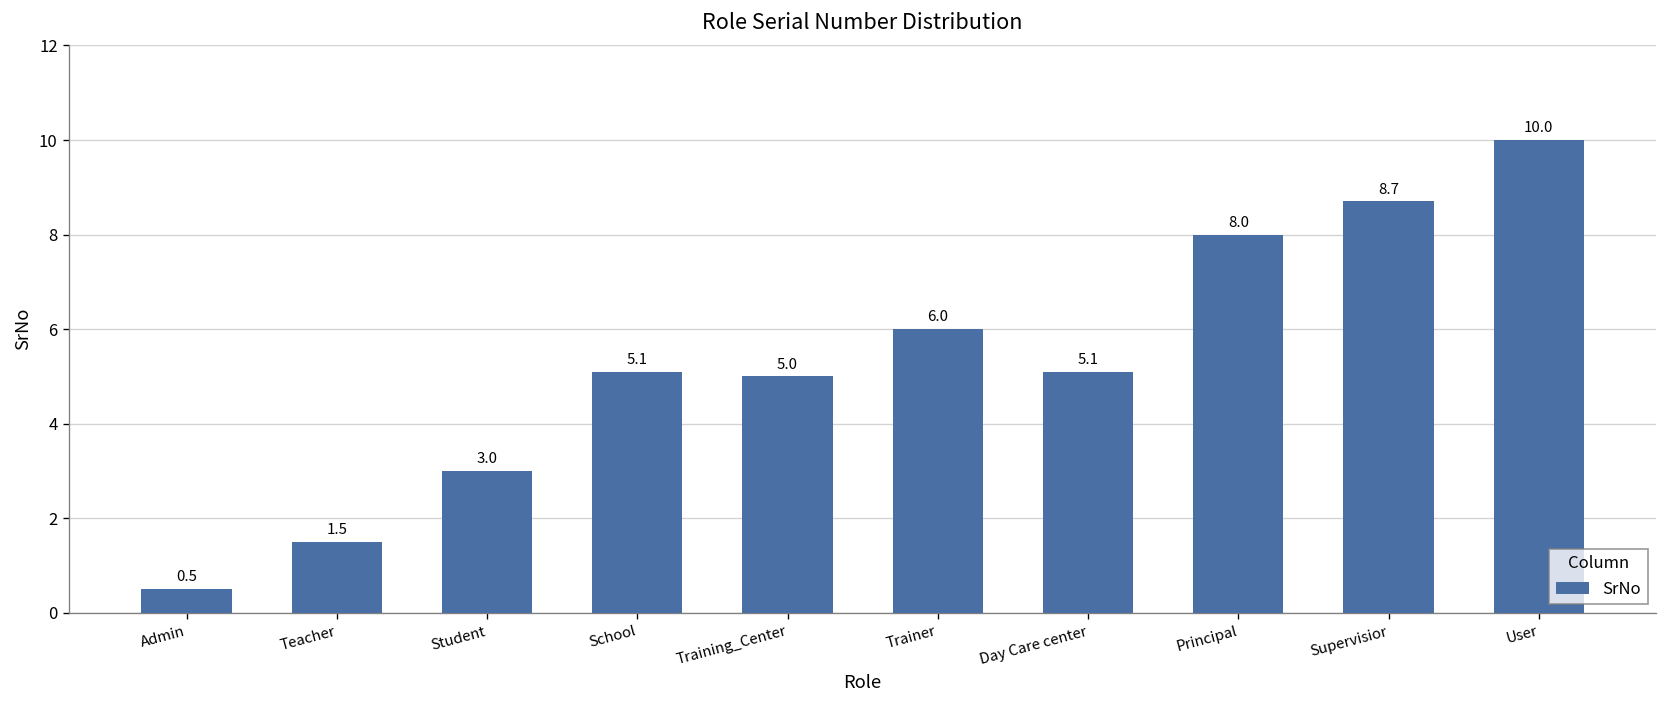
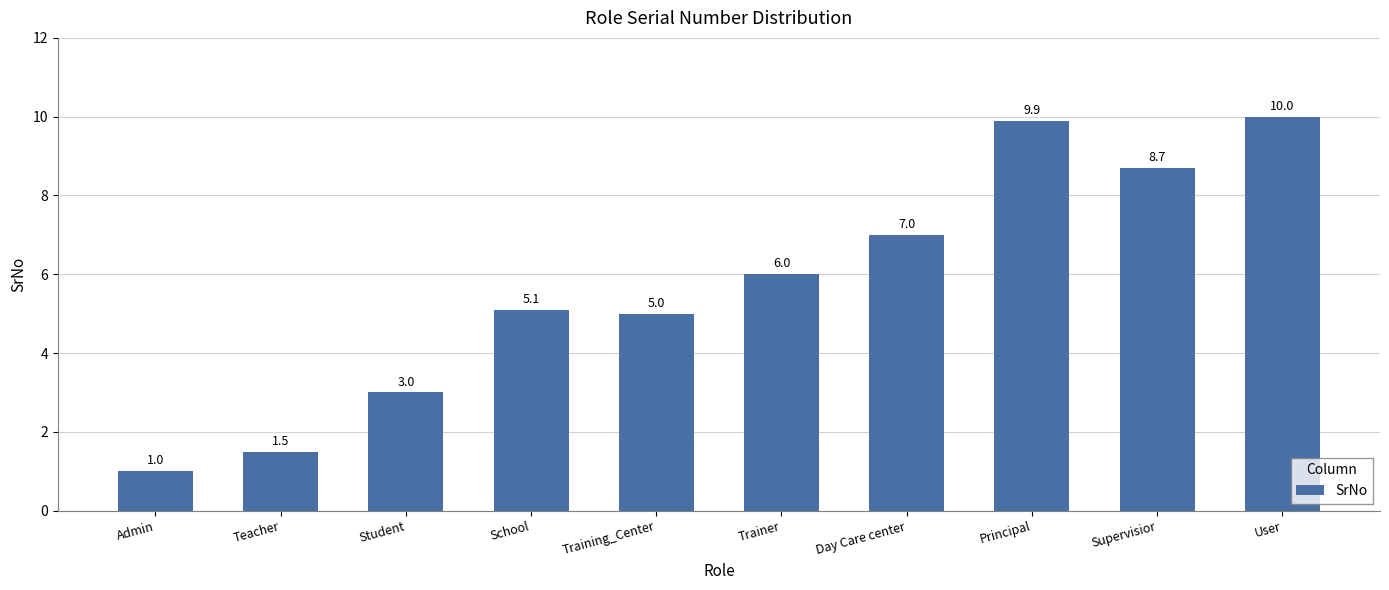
  {
-   "Admin": 0.5,
+   "Admin": 1.0,
    "Teacher": 1.5,
    "Student": 3.0,
    "School": 5.1,
    "Training_Center": 5.0,
    "Trainer": 6.0,
-   "Day Care center": 5.1,
-   "Principal": 8.0,
+   "Day Care center": 7.0,
+   "Principal": 9.9,
    "Supervisior": 8.7,
    "User": 10.0
  }
